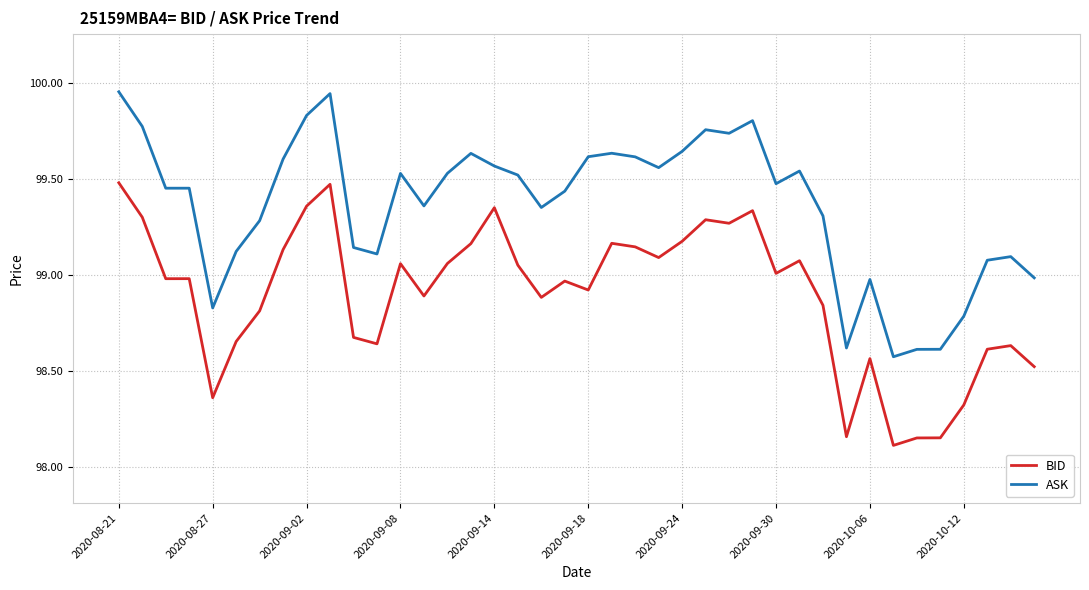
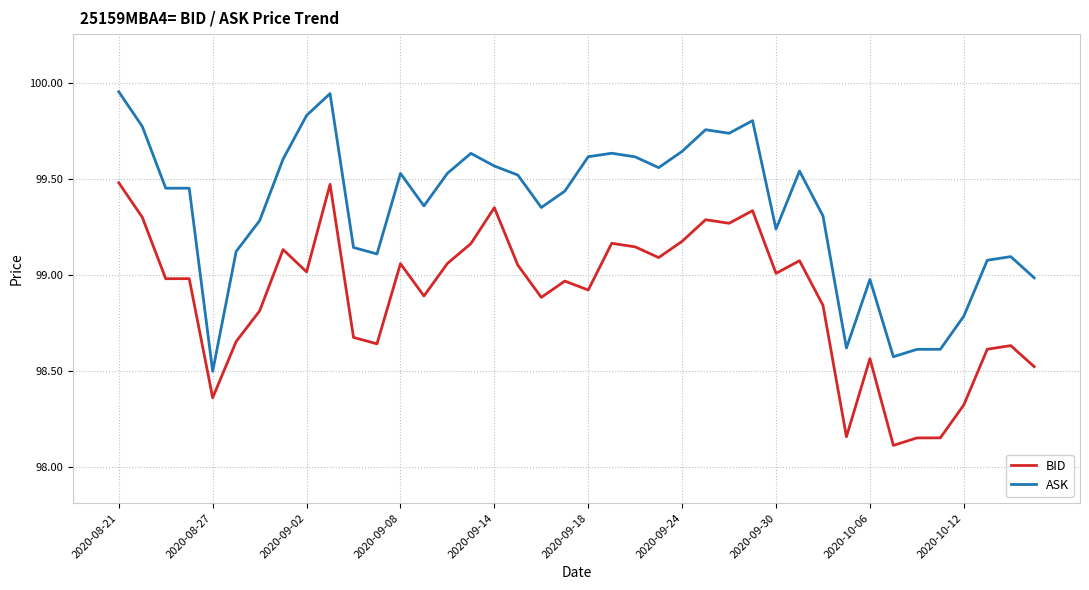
  {
    "BID": {
      "2020-08-21": 99.48,
      "2020-08-27": 98.36,
-     "2020-09-02": 99.36,
+     "2020-09-02": 99.02,
      "2020-09-08": 99.06,
      "2020-09-14": 99.35,
      "2020-09-18": 98.92,
      "2020-09-24": 99.17,
      "2020-09-30": 99.01,
      "2020-10-06": 98.56,
      "2020-10-12": 98.32
    },
    "ASK": {
      "2020-08-21": 99.95,
-     "2020-08-27": 98.83,
+     "2020-08-27": 98.50,
      "2020-09-02": 99.83,
      "2020-09-08": 99.53,
      "2020-09-14": 99.57,
      "2020-09-18": 99.61,
      "2020-09-24": 99.64,
-     "2020-09-30": 99.47,
+     "2020-09-30": 99.24,
      "2020-10-06": 98.98,
      "2020-10-12": 98.79
    }
  }
